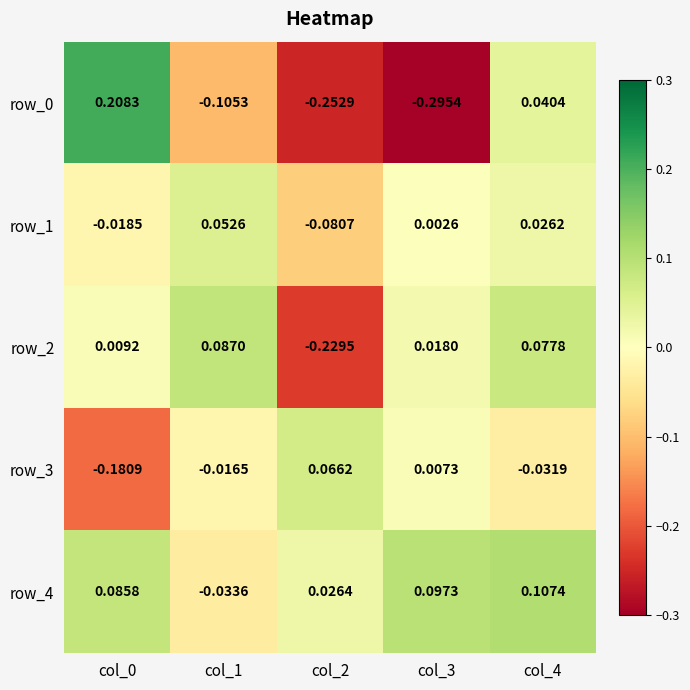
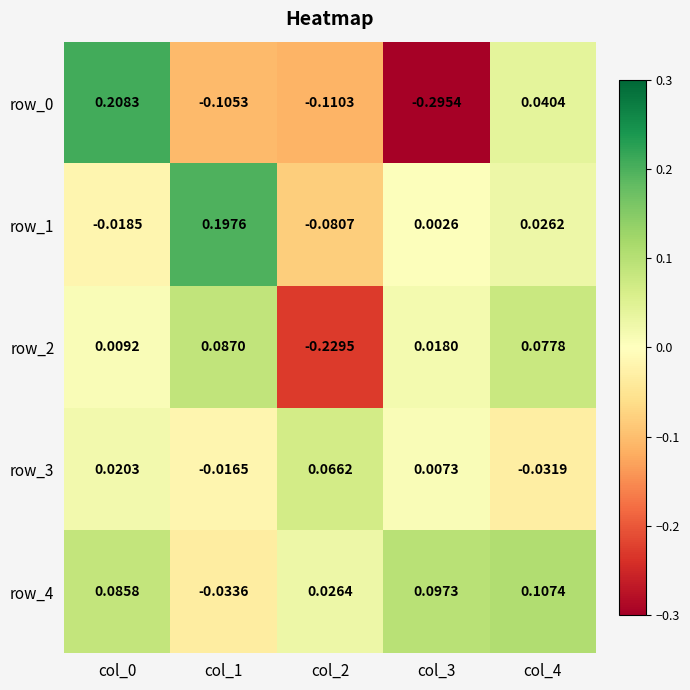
  {
    "row_0": {
      "col_0": 0.2083,
      "col_1": -0.1053,
-     "col_2": -0.2529,
+     "col_2": -0.1103,
      "col_3": -0.2954,
      "col_4": 0.0404
    },
    "row_1": {
      "col_0": -0.0185,
-     "col_1": 0.0526,
+     "col_1": 0.1976,
      "col_2": -0.0807,
      "col_3": 0.0026,
      "col_4": 0.0262
    },
    "row_2": {
      "col_0": 0.0092,
      "col_1": 0.0870,
      "col_2": -0.2295,
      "col_3": 0.0180,
      "col_4": 0.0778
    },
    "row_3": {
-     "col_0": -0.1809,
+     "col_0": 0.0203,
      "col_1": -0.0165,
      "col_2": 0.0662,
      "col_3": 0.0073,
      "col_4": -0.0319
    },
    "row_4": {
      "col_0": 0.0858,
      "col_1": -0.0336,
      "col_2": 0.0264,
      "col_3": 0.0973,
      "col_4": 0.1074
    }
  }
